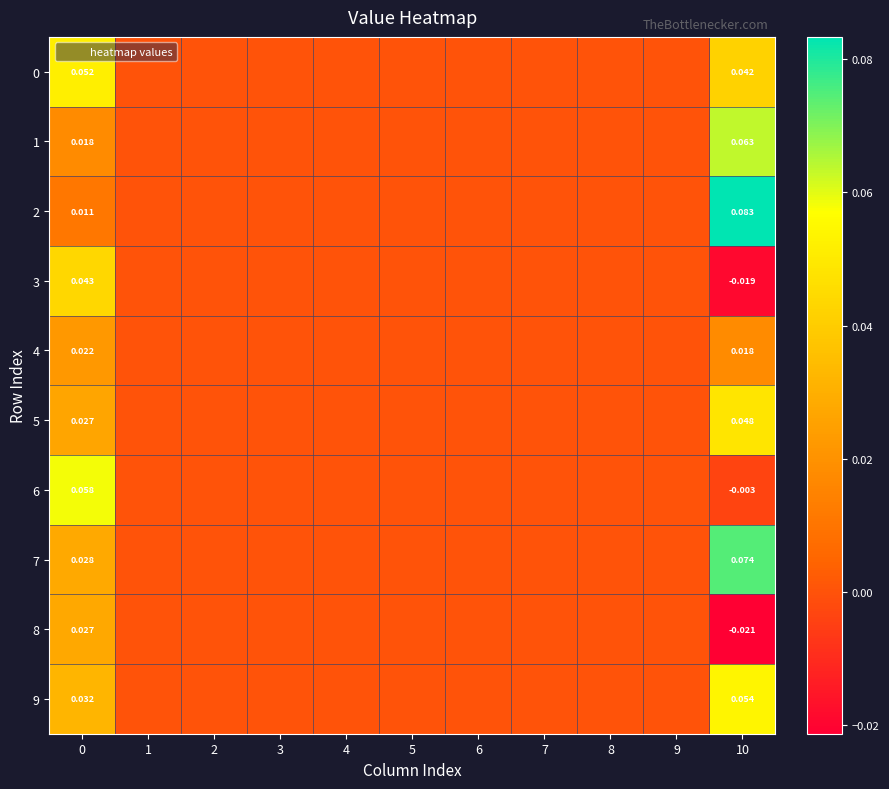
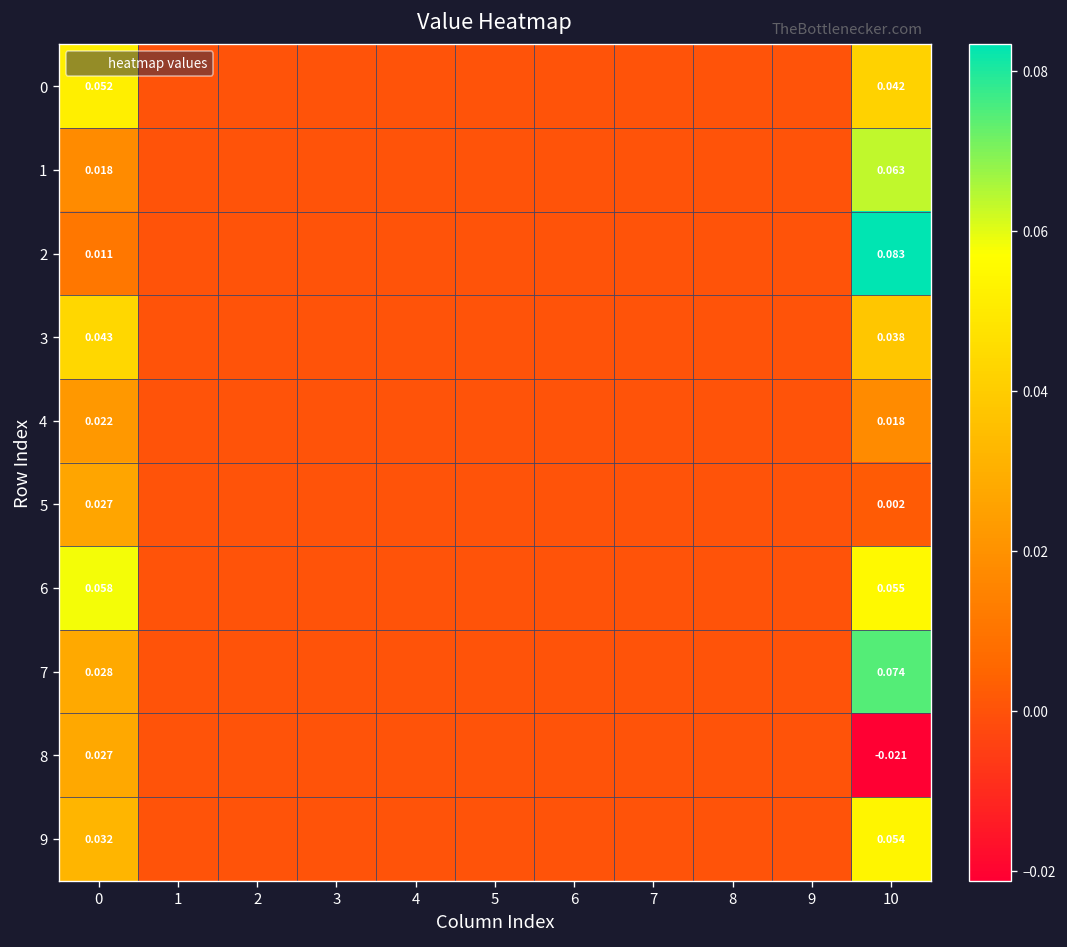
  {
    "0": {
      "0": 0.052,
      "10": 0.042
    },
    "1": {
      "0": 0.018,
      "10": 0.063
    },
    "2": {
      "0": 0.011,
      "10": 0.083
    },
    "3": {
      "0": 0.043,
-     "10": -0.019
+     "10": 0.038
    },
    "4": {
      "0": 0.022,
      "10": 0.018
    },
    "5": {
      "0": 0.027,
-     "10": 0.048
+     "10": 0.002
    },
    "6": {
      "0": 0.058,
-     "10": -0.003
+     "10": 0.055
    },
    "7": {
      "0": 0.028,
      "10": 0.074
    },
    "8": {
      "0": 0.027,
      "10": -0.021
    },
    "9": {
      "0": 0.032,
      "10": 0.054
    }
  }
